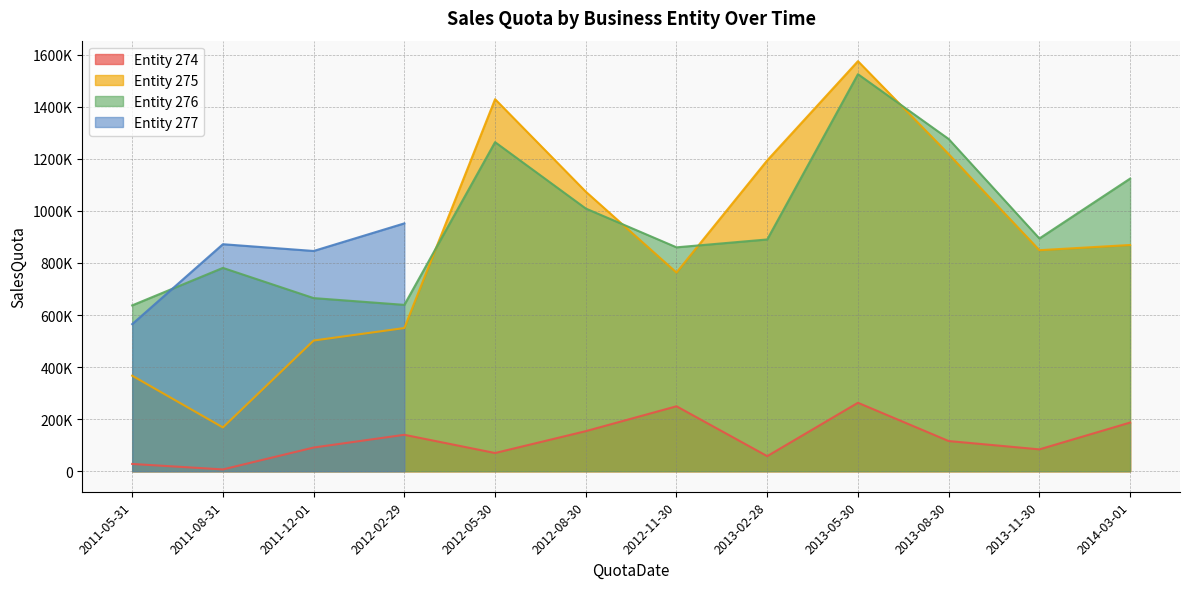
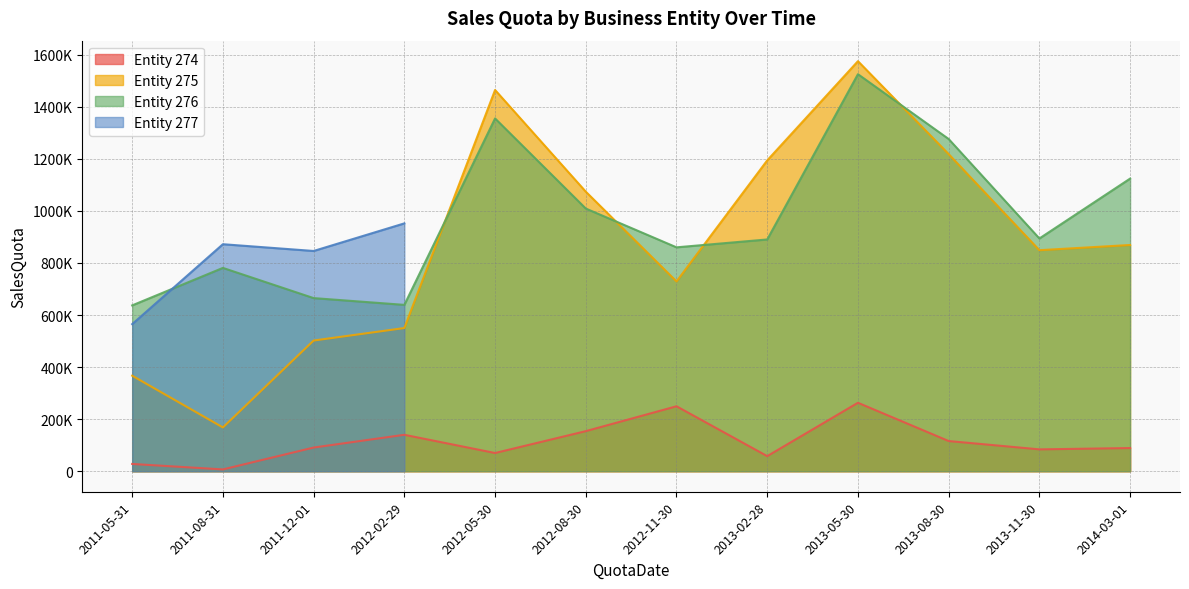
  {
    "Entity 274": {
      "2011-05-31": 30000,
      "2011-08-31": 10000,
      "2011-12-01": 90000,
      "2012-02-29": 140000,
      "2012-05-30": 70000,
      "2012-08-30": 150000,
      "2012-11-30": 250000,
      "2013-02-28": 60000,
      "2013-05-30": 260000,
      "2013-08-30": 120000,
      "2013-11-30": 80000,
-     "2014-03-01": 190000
+     "2014-03-01": 90000
    },
    "Entity 275": {
      "2011-05-31": 370000,
      "2011-08-31": 170000,
      "2011-12-01": 500000,
      "2012-02-29": 550000,
-     "2012-05-30": 1430000,
+     "2012-05-30": 1460000,
      "2012-08-30": 1070000,
-     "2012-11-30": 760000,
+     "2012-11-30": 730000,
      "2013-02-28": 1190000,
      "2013-05-30": 1580000,
      "2013-08-30": 1220000,
      "2013-11-30": 850000,
      "2014-03-01": 870000
    },
    "Entity 276": {
      "2011-05-31": 640000,
      "2011-08-31": 780000,
      "2011-12-01": 670000,
      "2012-02-29": 640000,
-     "2012-05-30": 1260000,
+     "2012-05-30": 1360000,
      "2012-08-30": 1010000,
      "2012-11-30": 860000,
      "2013-02-28": 890000,
      "2013-05-30": 1530000,
      "2013-08-30": 1280000,
      "2013-11-30": 890000,
      "2014-03-01": 1120000
    },
    "Entity 277": {
      "2011-05-31": 570000,
      "2011-08-31": 870000,
      "2011-12-01": 850000,
      "2012-02-29": 950000
    }
  }
